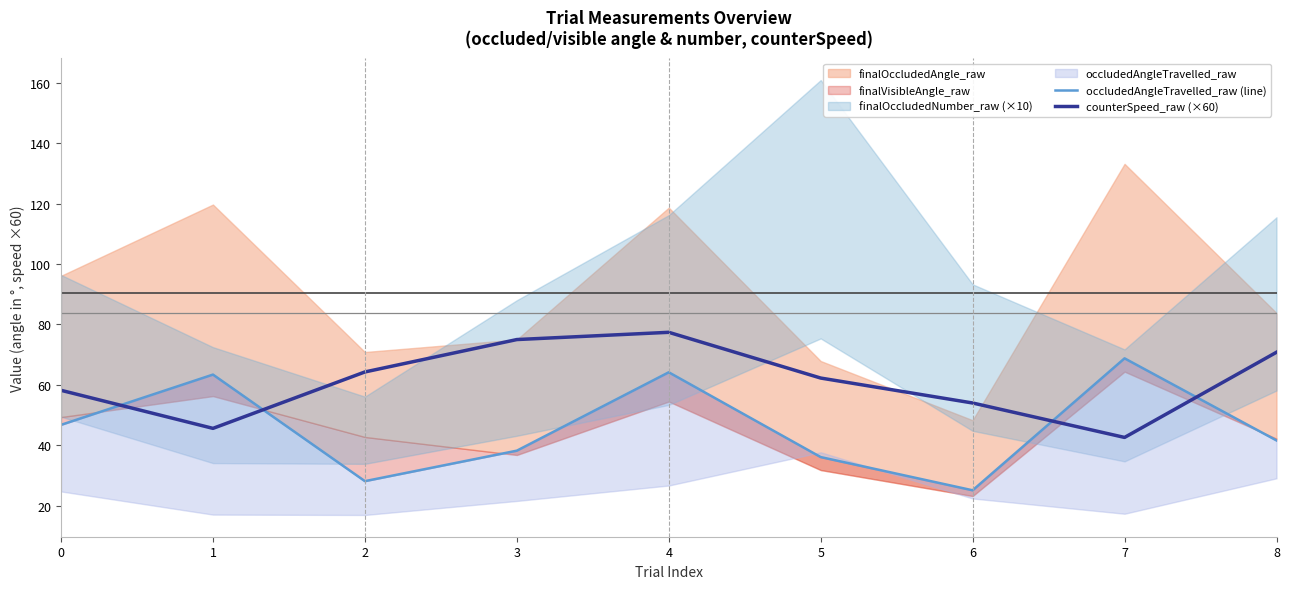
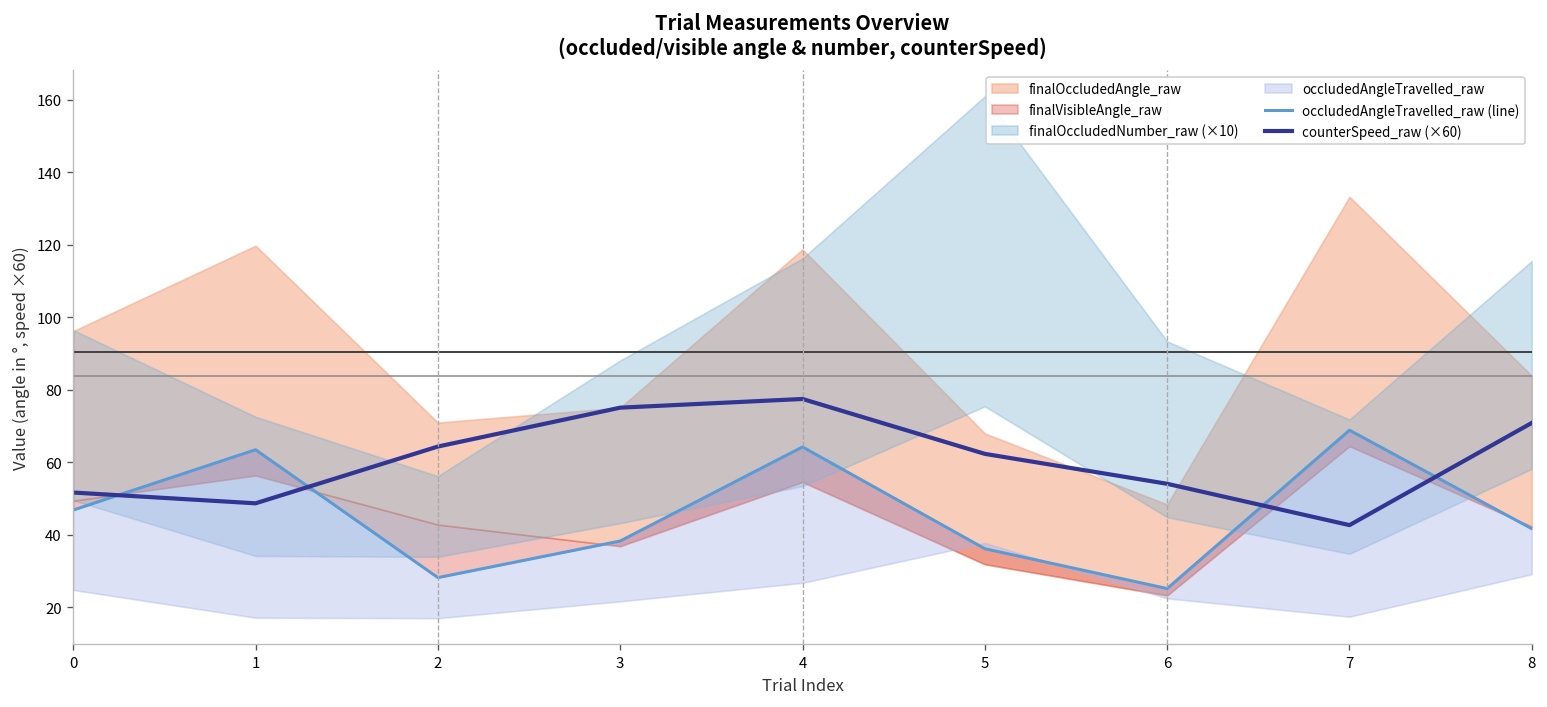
  {
    "counterSpeed_raw (×60)": {
-     "0": 58,
-     "1": 46,
+     "0": 52,
+     "1": 49,
      "2": 64,
      "4": 77,
      "5": 62,
      "6": 54,
      "7": 43,
      "8": 71
    }
  }
